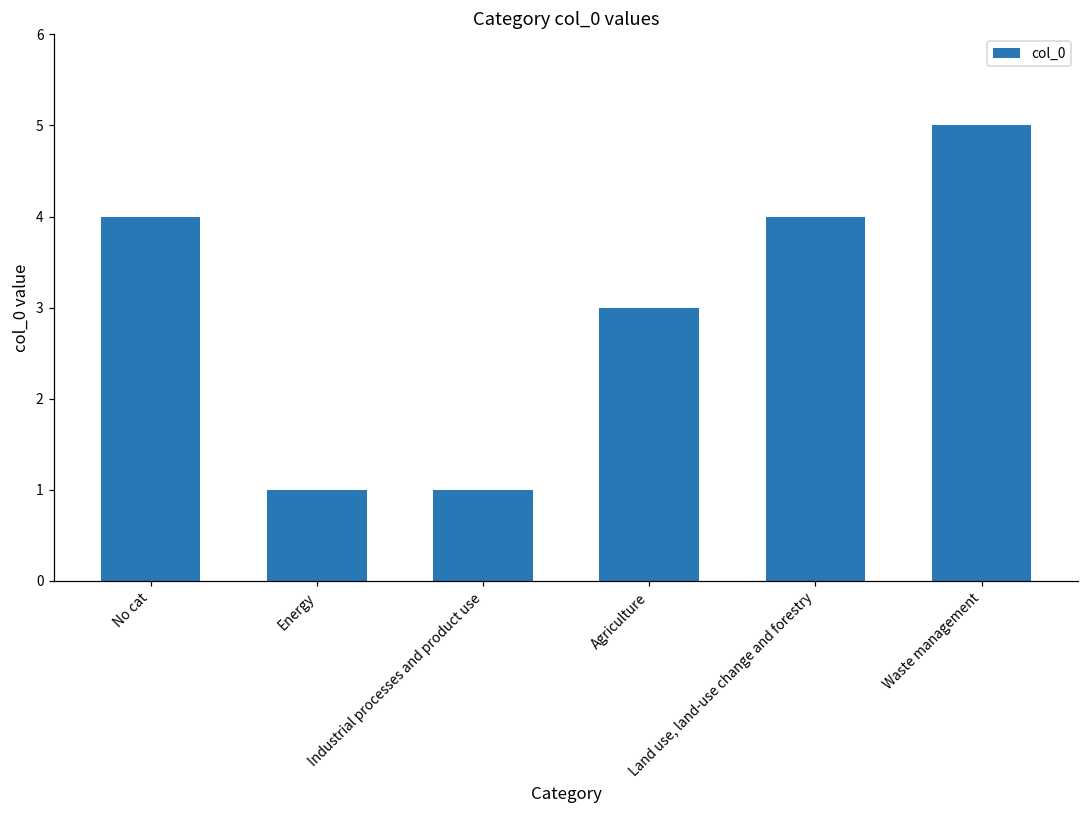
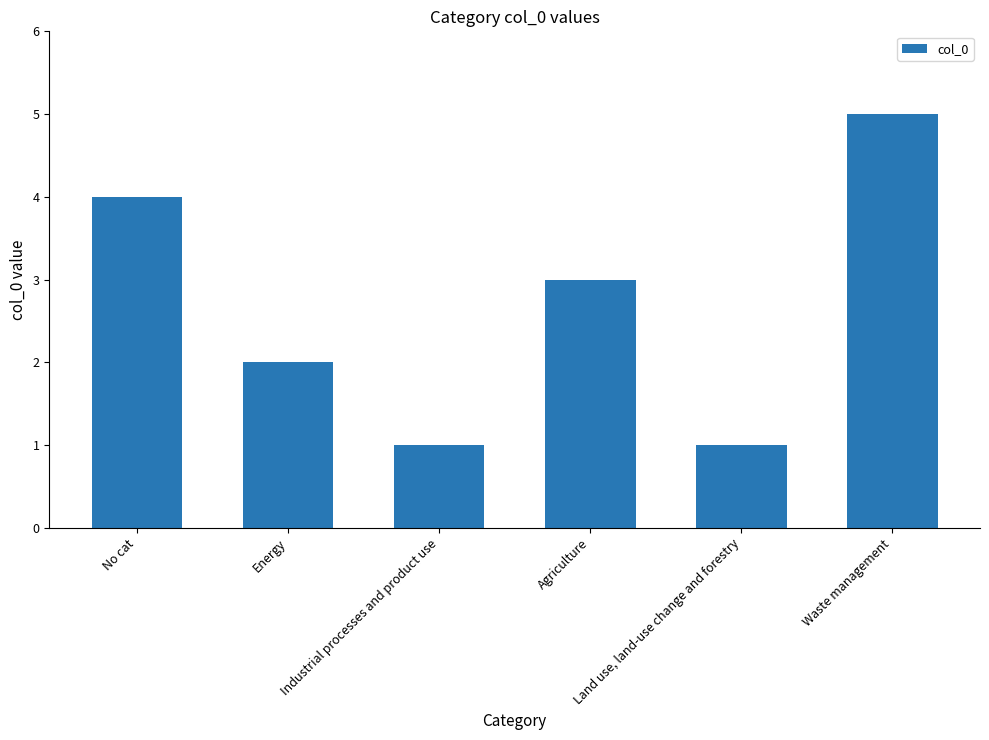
  {
    "No cat": 4,
-   "Energy": 1,
+   "Energy": 2,
    "Industrial processes and product use": 1,
    "Agriculture": 3,
-   "Land use, land-use change and forestry": 4,
+   "Land use, land-use change and forestry": 1,
    "Waste management": 5
  }
